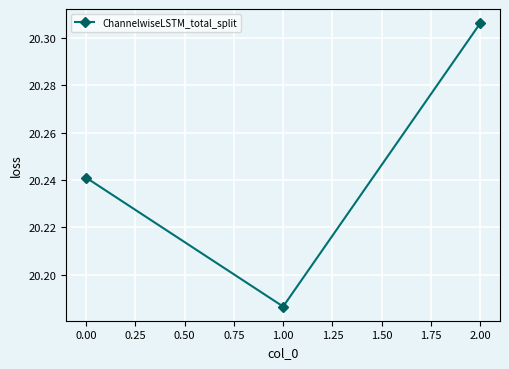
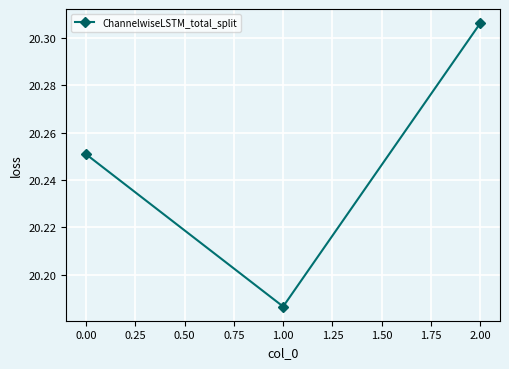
  {
-   "0.00": 20.241,
+   "0.00": 20.251,
    "1.00": 20.187,
    "2.00": 20.306
  }
